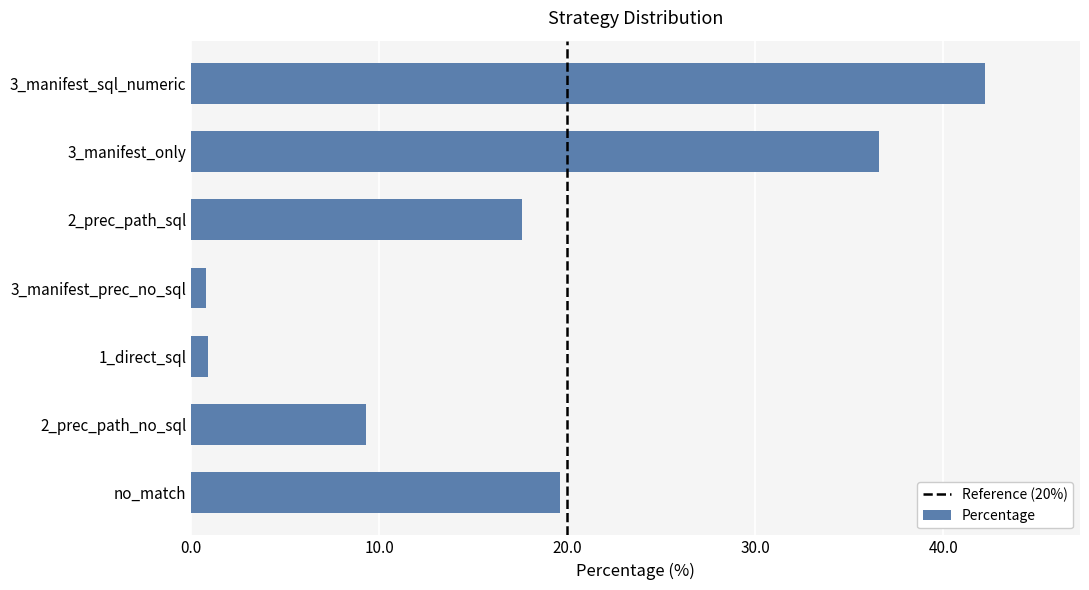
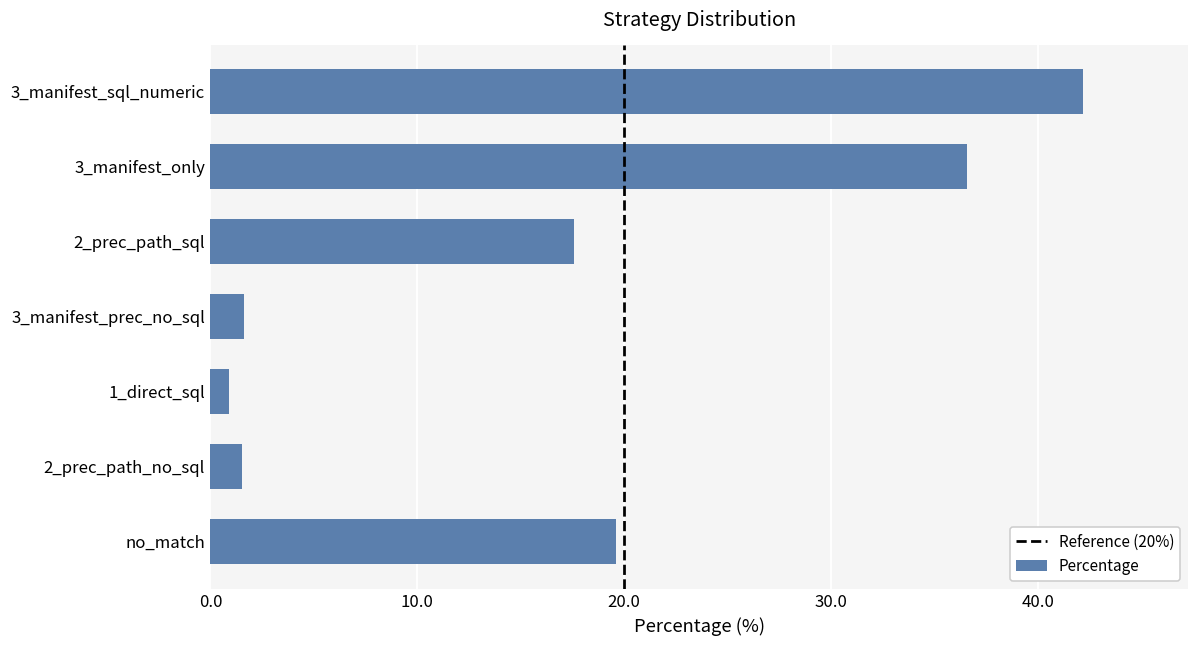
  {
    "3_manifest_sql_numeric": 42.2,
    "3_manifest_only": 36.6,
    "2_prec_path_sql": 17.6,
-   "3_manifest_prec_no_sql": 0.8,
+   "3_manifest_prec_no_sql": 1.6,
    "1_direct_sql": 0.9,
-   "2_prec_path_no_sql": 9.3,
+   "2_prec_path_no_sql": 1.5,
    "no_match": 19.6
  }
